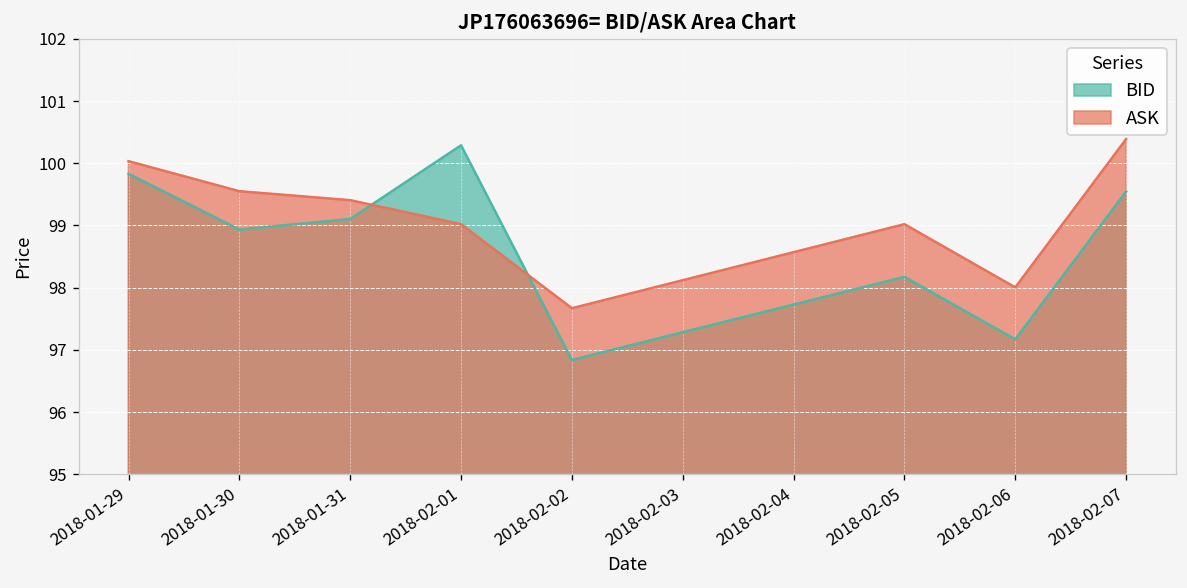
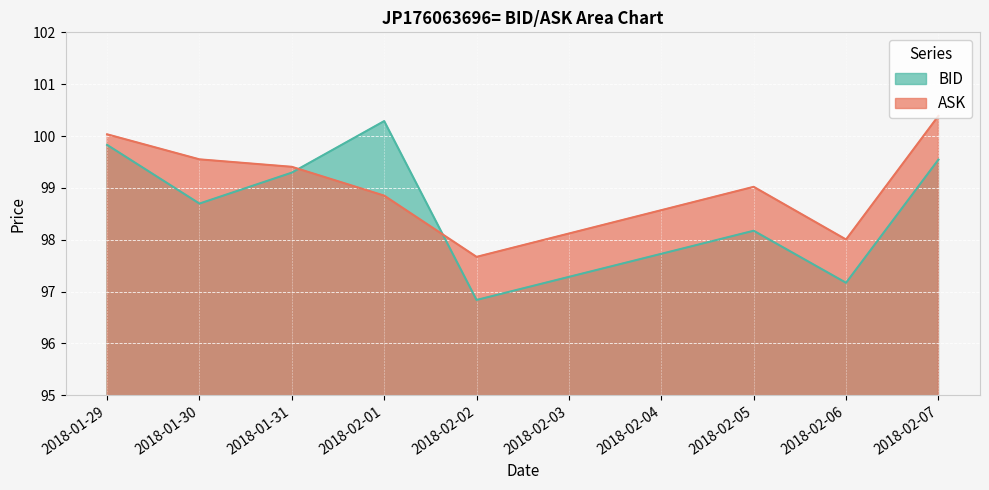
  {
    "BID": {
      "2018-01-29": 99.8,
-     "2018-01-30": 98.9,
-     "2018-01-31": 99.1,
+     "2018-01-30": 98.7,
+     "2018-01-31": 99.3,
      "2018-02-01": 100.3,
      "2018-02-02": 96.8,
      "2018-02-05": 98.2,
      "2018-02-06": 97.2,
      "2018-02-07": 99.5
    },
    "ASK": {
      "2018-01-29": 100.0,
      "2018-01-30": 99.6,
      "2018-01-31": 99.4,
-     "2018-02-01": 99.0,
+     "2018-02-01": 98.9,
      "2018-02-02": 97.7,
      "2018-02-05": 99.0,
      "2018-02-06": 98.0
    }
  }
